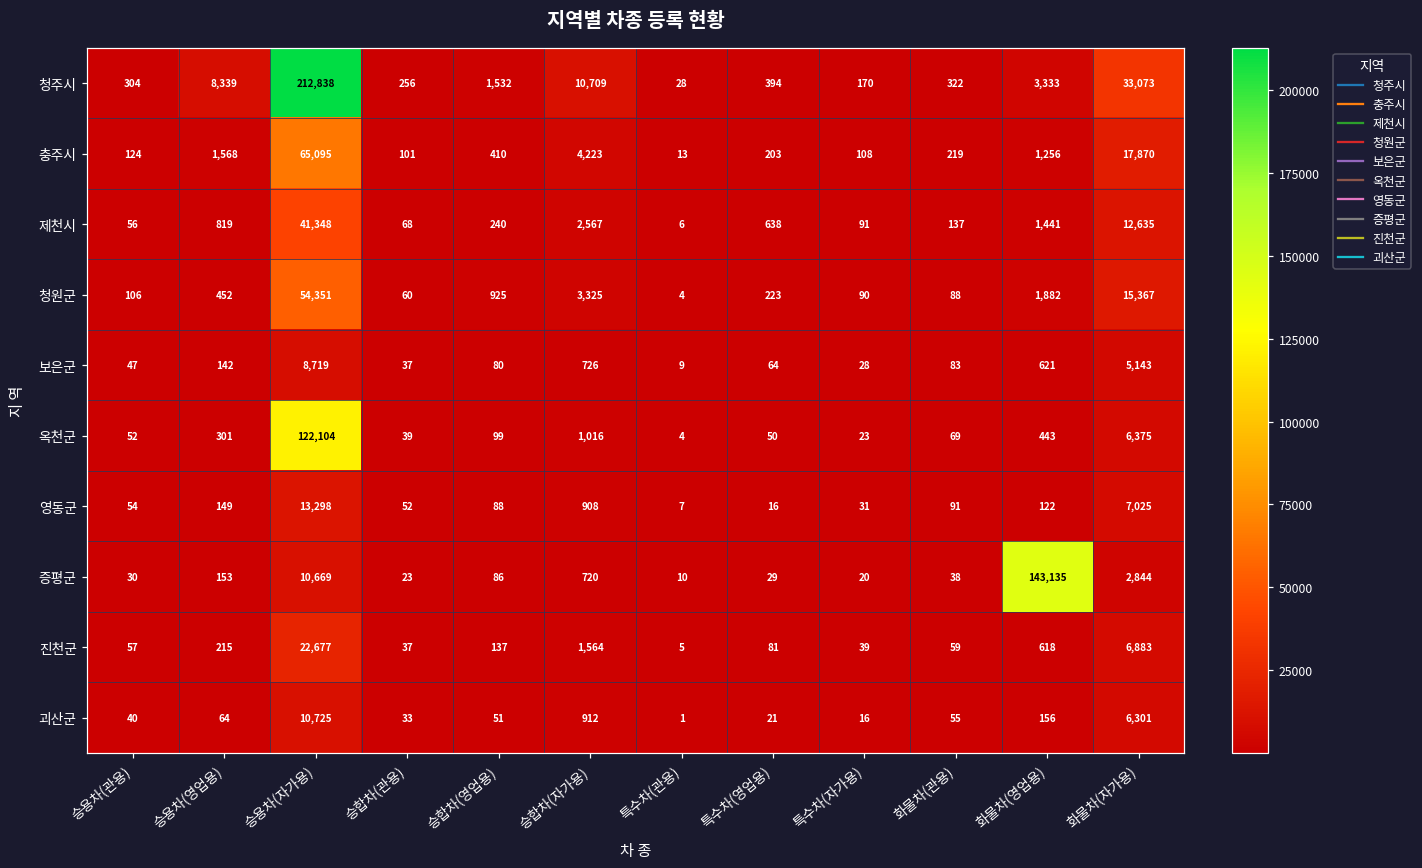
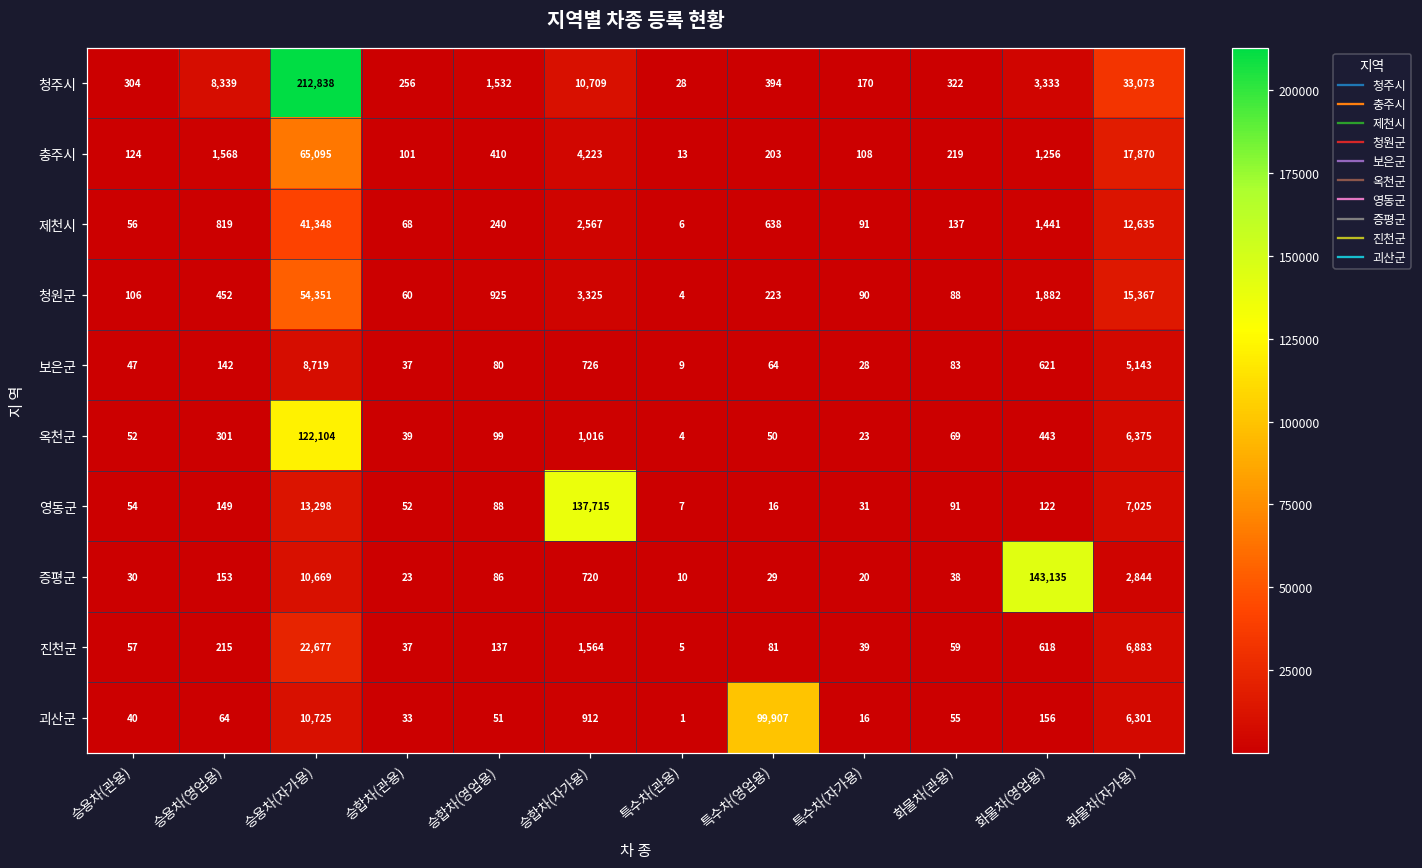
  {
    "청주시": {
      "승용차(관용)": "304",
      "승용차(영업용)": "8,339",
      "승용차(자가용)": "212,838",
      "승합차(관용)": "256",
      "승합차(영업용)": "1,532",
      "승합차(자가용)": "10,709",
      "특수차(관용)": "28",
      "특수차(영업용)": "394",
      "특수차(자가용)": "170",
      "화물차(관용)": "322",
      "화물차(영업용)": "3,333",
      "화물차(자가용)": "33,073"
    },
    "충주시": {
      "승용차(관용)": "124",
      "승용차(영업용)": "1,568",
      "승용차(자가용)": "65,095",
      "승합차(관용)": "101",
      "승합차(영업용)": "410",
      "승합차(자가용)": "4,223",
      "특수차(관용)": "13",
      "특수차(영업용)": "203",
      "특수차(자가용)": "108",
      "화물차(관용)": "219",
      "화물차(영업용)": "1,256",
      "화물차(자가용)": "17,870"
    },
    "제천시": {
      "승용차(관용)": "56",
      "승용차(영업용)": "819",
      "승용차(자가용)": "41,348",
      "승합차(관용)": "68",
      "승합차(영업용)": "240",
      "승합차(자가용)": "2,567",
      "특수차(관용)": "6",
      "특수차(영업용)": "638",
      "특수차(자가용)": "91",
      "화물차(관용)": "137",
      "화물차(영업용)": "1,441",
      "화물차(자가용)": "12,635"
    },
    "청원군": {
      "승용차(관용)": "106",
      "승용차(영업용)": "452",
      "승용차(자가용)": "54,351",
      "승합차(관용)": "60",
      "승합차(영업용)": "925",
      "승합차(자가용)": "3,325",
      "특수차(관용)": "4",
      "특수차(영업용)": "223",
      "특수차(자가용)": "90",
      "화물차(관용)": "88",
      "화물차(영업용)": "1,882",
      "화물차(자가용)": "15,367"
    },
    "보은군": {
      "승용차(관용)": "47",
      "승용차(영업용)": "142",
      "승용차(자가용)": "8,719",
      "승합차(관용)": "37",
      "승합차(영업용)": "80",
      "승합차(자가용)": "726",
      "특수차(관용)": "9",
      "특수차(영업용)": "64",
      "특수차(자가용)": "28",
      "화물차(관용)": "83",
      "화물차(영업용)": "621",
      "화물차(자가용)": "5,143"
    },
    "옥천군": {
      "승용차(관용)": "52",
      "승용차(영업용)": "301",
      "승용차(자가용)": "122,104",
      "승합차(관용)": "39",
      "승합차(영업용)": "99",
      "승합차(자가용)": "1,016",
      "특수차(관용)": "4",
      "특수차(영업용)": "50",
      "특수차(자가용)": "23",
      "화물차(관용)": "69",
      "화물차(영업용)": "443",
      "화물차(자가용)": "6,375"
    },
    "영동군": {
      "승용차(관용)": "54",
      "승용차(영업용)": "149",
      "승용차(자가용)": "13,298",
      "승합차(관용)": "52",
      "승합차(영업용)": "88",
-     "승합차(자가용)": "908",
+     "승합차(자가용)": "137,715",
      "특수차(관용)": "7",
      "특수차(영업용)": "16",
      "특수차(자가용)": "31",
      "화물차(관용)": "91",
      "화물차(영업용)": "122",
      "화물차(자가용)": "7,025"
    },
    "증평군": {
      "승용차(관용)": "30",
      "승용차(영업용)": "153",
      "승용차(자가용)": "10,669",
      "승합차(관용)": "23",
      "승합차(영업용)": "86",
      "승합차(자가용)": "720",
      "특수차(관용)": "10",
      "특수차(영업용)": "29",
      "특수차(자가용)": "20",
      "화물차(관용)": "38",
      "화물차(영업용)": "143,135",
      "화물차(자가용)": "2,844"
    },
    "진천군": {
      "승용차(관용)": "57",
      "승용차(영업용)": "215",
      "승용차(자가용)": "22,677",
      "승합차(관용)": "37",
      "승합차(영업용)": "137",
      "승합차(자가용)": "1,564",
      "특수차(관용)": "5",
      "특수차(영업용)": "81",
      "특수차(자가용)": "39",
      "화물차(관용)": "59",
      "화물차(영업용)": "618",
      "화물차(자가용)": "6,883"
    },
    "괴산군": {
      "승용차(관용)": "40",
      "승용차(영업용)": "64",
      "승용차(자가용)": "10,725",
      "승합차(관용)": "33",
      "승합차(영업용)": "51",
      "승합차(자가용)": "912",
      "특수차(관용)": "1",
-     "특수차(영업용)": "21",
+     "특수차(영업용)": "99,907",
      "특수차(자가용)": "16",
      "화물차(관용)": "55",
      "화물차(영업용)": "156",
      "화물차(자가용)": "6,301"
    }
  }
